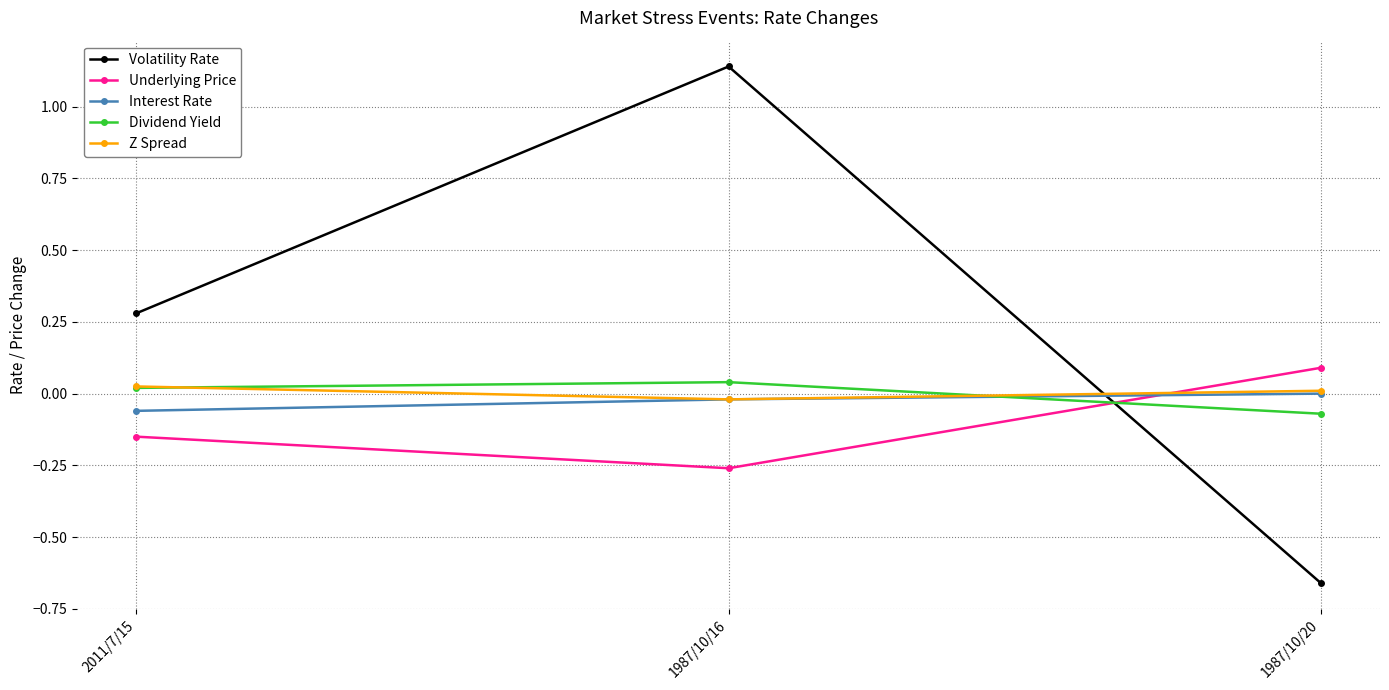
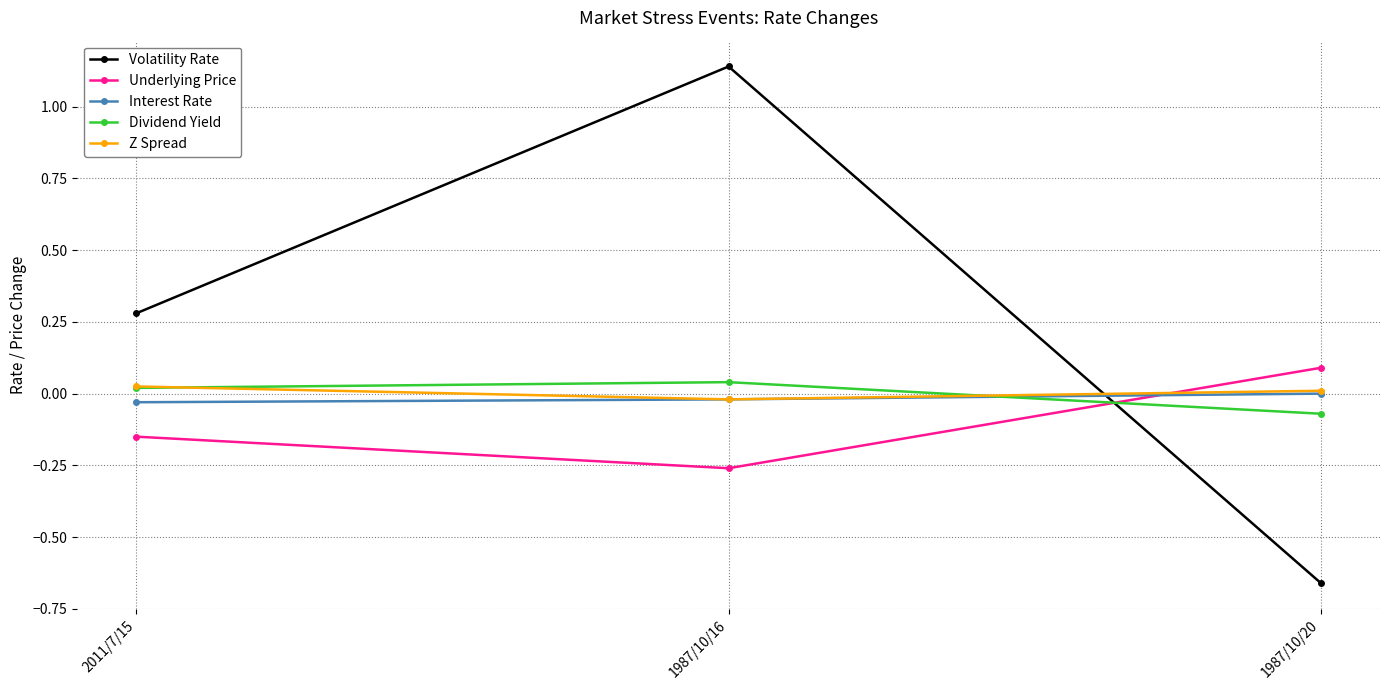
  {
    "Volatility Rate": {
      "2011/7/15": 0.28,
      "1987/10/16": 1.14,
      "1987/10/20": -0.66
    },
    "Underlying Price": {
      "2011/7/15": -0.15,
      "1987/10/16": -0.26,
      "1987/10/20": 0.09
    },
    "Interest Rate": {
-     "2011/7/15": -0.06,
+     "2011/7/15": -0.03,
      "1987/10/20": 0.00
    },
    "Dividend Yield": {
      "1987/10/16": 0.04,
      "1987/10/20": -0.07
    },
    "Z Spread": {
      "1987/10/20": 0.01
    }
  }
